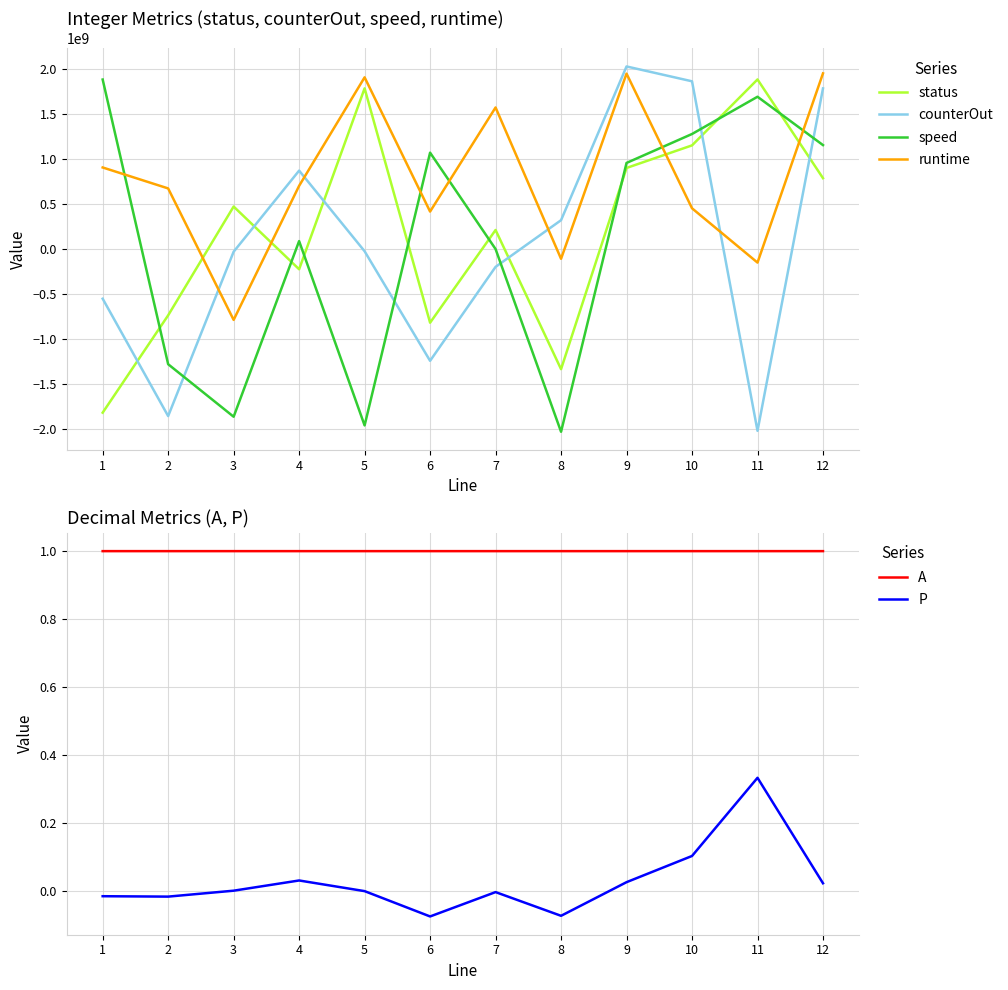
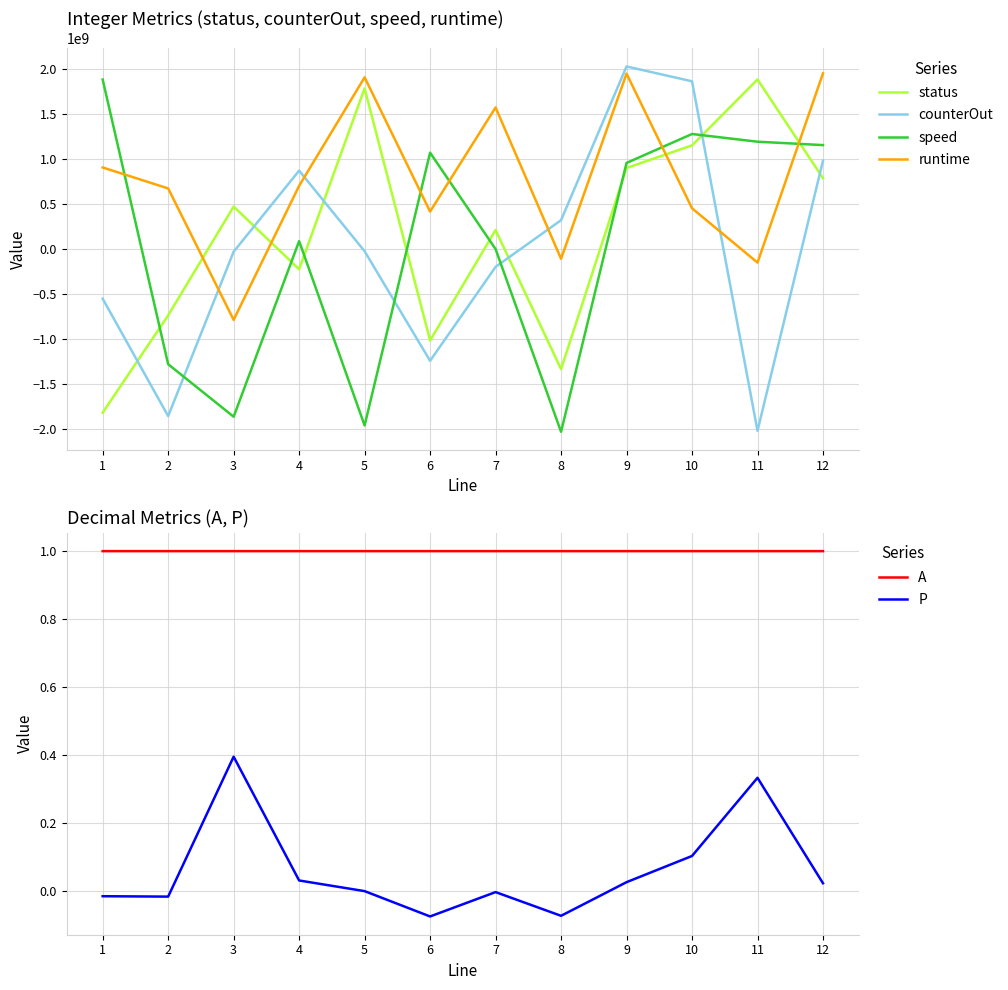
  {
    "Integer Metrics (status, counterOut, speed, runtime)": {
      "status": {
        "1": -1800000000,
        "2": -700000000,
        "3": 500000000,
        "4": -200000000,
        "5": 1800000000,
-       "6": -800000000,
+       "6": -1000000000,
        "7": 200000000,
        "8": -1300000000,
        "9": 900000000,
        "10": 1200000000,
        "11": 1900000000,
        "12": 800000000
      },
      "counterOut": {
        "1": -600000000,
        "2": -1900000000,
        "3": 0,
        "4": 900000000,
        "5": 0,
        "6": -1200000000,
        "7": -200000000,
        "8": 300000000,
        "9": 2000000000,
        "10": 1900000000,
        "11": -2000000000,
-       "12": 1800000000
+       "12": 1000000000
      },
      "speed": {
        "1": 1900000000,
        "2": -1300000000,
        "3": -1900000000,
        "4": 100000000,
        "5": -2000000000,
        "6": 1100000000,
        "7": 0,
        "8": -2000000000,
        "9": 1000000000,
        "10": 1300000000,
-       "11": 1700000000,
+       "11": 1200000000,
        "12": 1200000000
      },
      "runtime": {
        "1": 900000000,
        "2": 700000000,
        "3": -800000000,
        "4": 700000000,
        "5": 1900000000,
        "6": 400000000,
        "7": 1600000000,
        "8": -100000000,
        "9": 1900000000,
        "10": 500000000,
        "11": -200000000,
        "12": 2000000000
      }
    },
    "Decimal Metrics (A, P)": {
      "A": {
        "1": 1.00,
        "2": 1.00,
        "3": 1.00,
        "4": 1.00,
        "5": 1.00,
        "6": 1.00,
        "7": 1.00,
        "8": 1.00,
        "9": 1.00,
        "10": 1.00,
        "11": 1.00,
        "12": 1.00
      },
      "P": {
        "1": -0.02,
        "2": -0.02,
-       "3": 0.00,
+       "3": 0.40,
        "4": 0.03,
        "5": 0.00,
        "6": -0.07,
        "7": 0.00,
        "8": -0.07,
        "9": 0.03,
        "10": 0.10,
        "11": 0.33,
        "12": 0.02
      }
    }
  }
